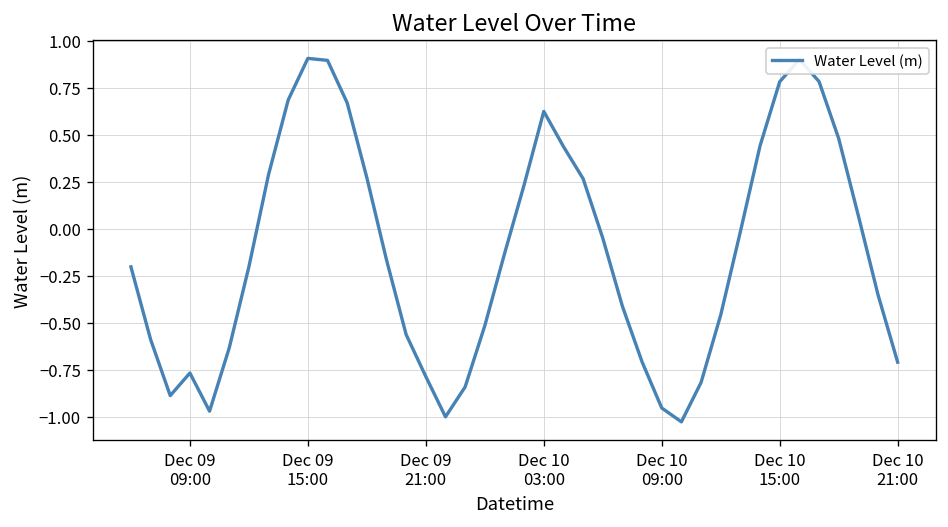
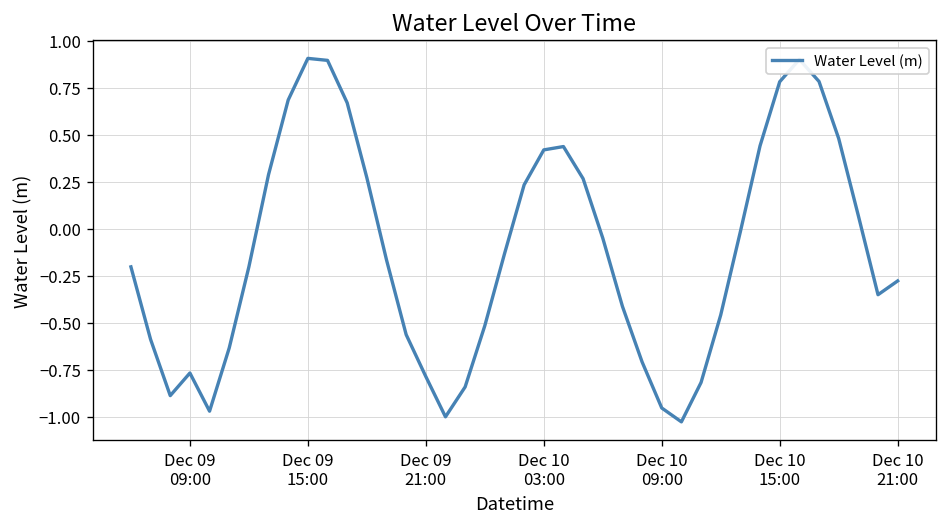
  {
    "Dec 09 09:00": -0.77,
    "Dec 09 15:00": 0.91,
    "Dec 09 21:00": -0.78,
-   "Dec 10 03:00": 0.63,
+   "Dec 10 03:00": 0.42,
    "Dec 10 09:00": -0.95,
    "Dec 10 15:00": 0.78,
-   "Dec 10 21:00": -0.71
+   "Dec 10 21:00": -0.28
  }
